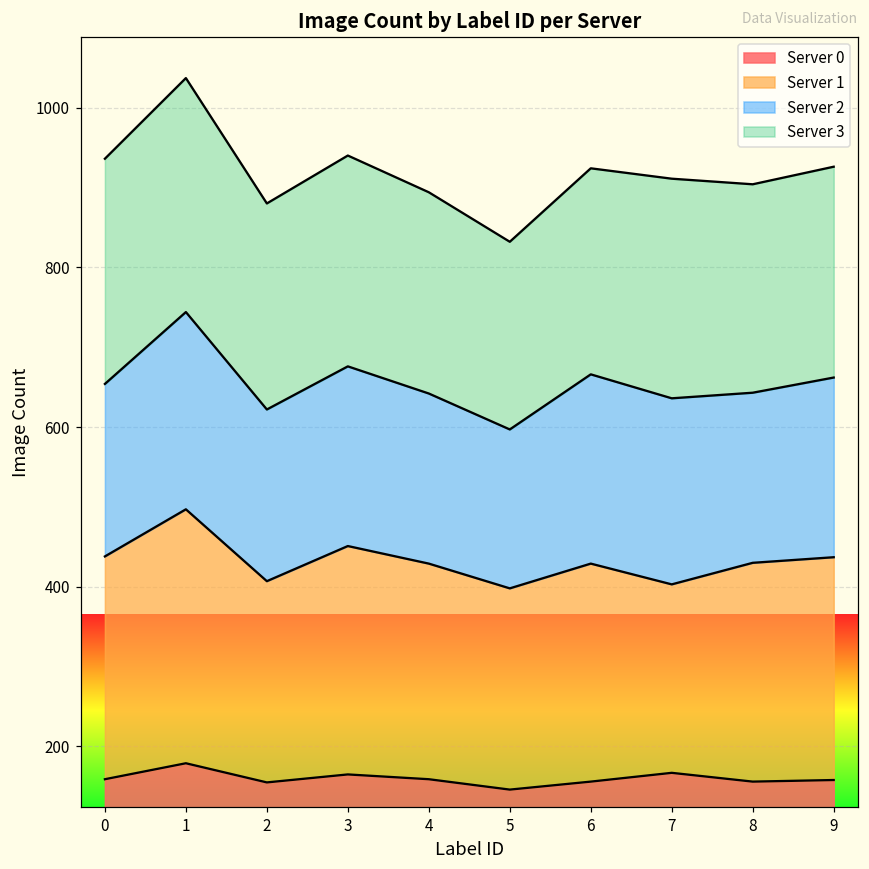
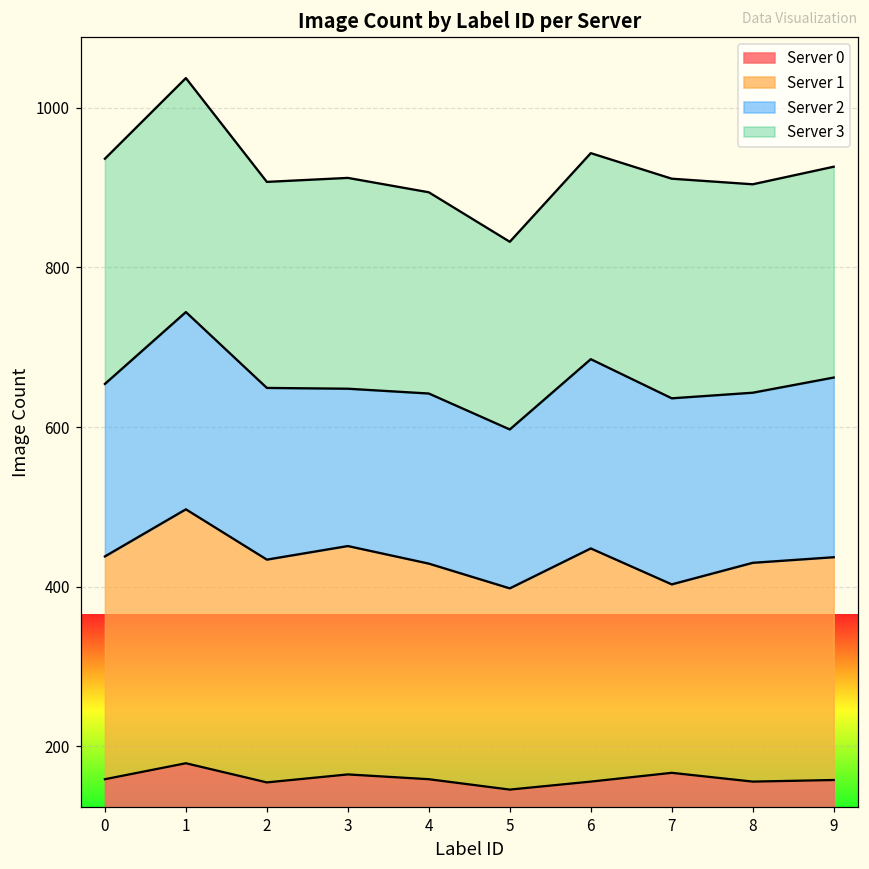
  {
    "Server 0": {
      "0": 160,
      "1": 180,
      "2": 160,
      "3": 170,
      "4": 160,
      "5": 150,
      "6": 160,
      "7": 170,
      "8": 160,
      "9": 160
    },
    "Server 1": {
      "0": 280,
      "1": 320,
-     "2": 250,
+     "2": 280,
      "3": 290,
      "4": 270,
      "5": 250,
-     "6": 270,
+     "6": 290,
      "7": 240,
      "8": 270,
      "9": 280
    },
    "Server 2": {
      "0": 220,
      "1": 250,
      "2": 220,
-     "3": 230,
+     "3": 200,
      "4": 210,
      "5": 200,
      "6": 240,
      "7": 230,
      "8": 210,
      "9": 230
    },
    "Server 3": {
      "0": 280,
      "1": 290,
      "2": 260,
      "3": 260,
      "4": 250,
      "5": 240,
      "6": 260,
      "7": 280,
      "8": 260,
      "9": 260
    }
  }
